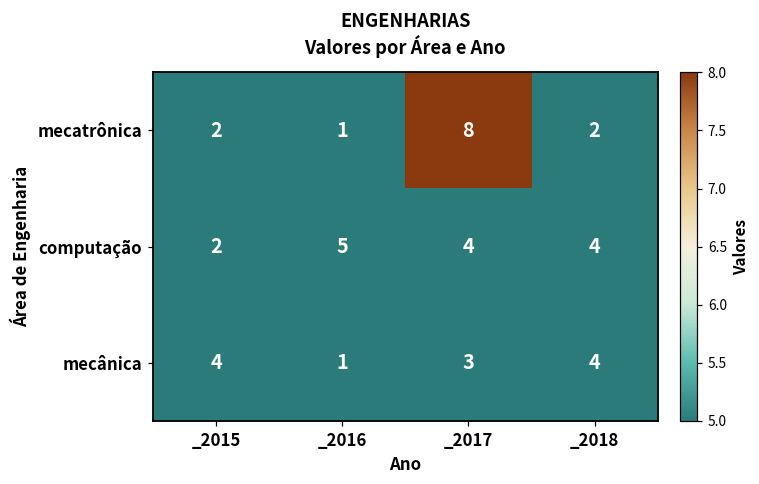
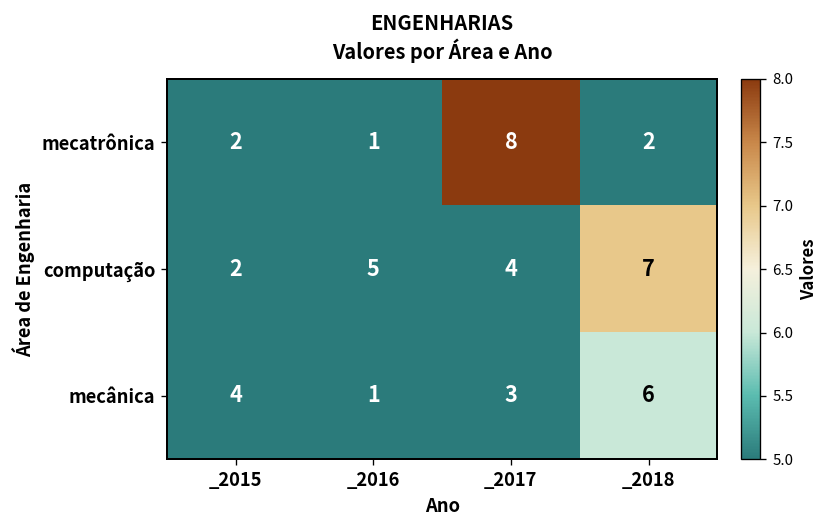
  {
    "mecatrônica": {
      "_2015": 2,
      "_2016": 1,
      "_2017": 8,
      "_2018": 2
    },
    "computação": {
      "_2015": 2,
      "_2016": 5,
      "_2017": 4,
-     "_2018": 4
+     "_2018": 7
    },
    "mecânica": {
      "_2015": 4,
      "_2016": 1,
      "_2017": 3,
-     "_2018": 4
+     "_2018": 6
    }
  }
